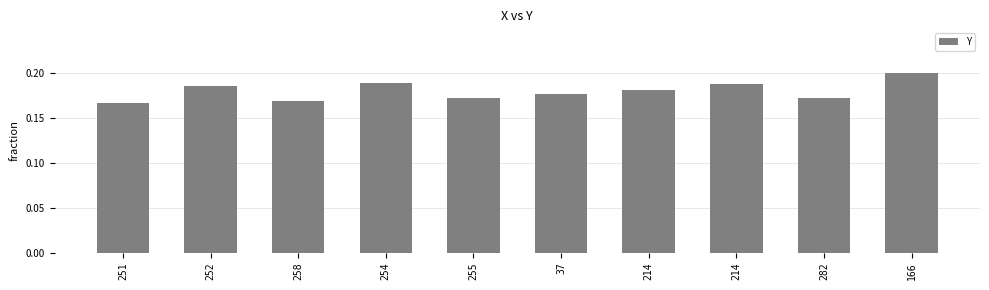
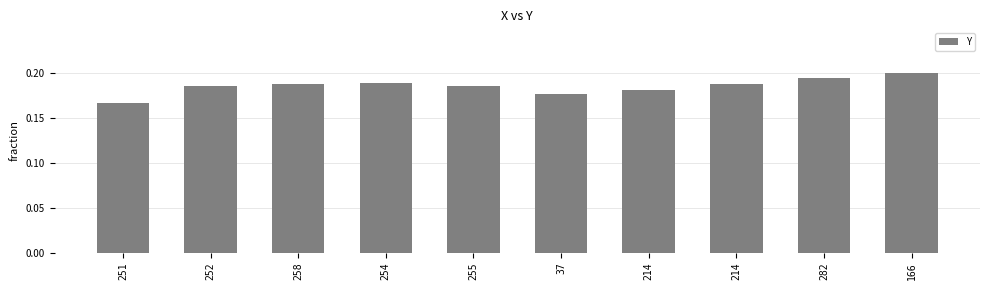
  {
    "251": 0.17,
    "252": 0.19,
-   "258": 0.17,
+   "258": 0.19,
    "254": 0.19,
-   "255": 0.17,
+   "255": 0.19,
    "37": 0.18,
-   "282": 0.17,
+   "282": 0.19,
    "166": 0.20
  }
